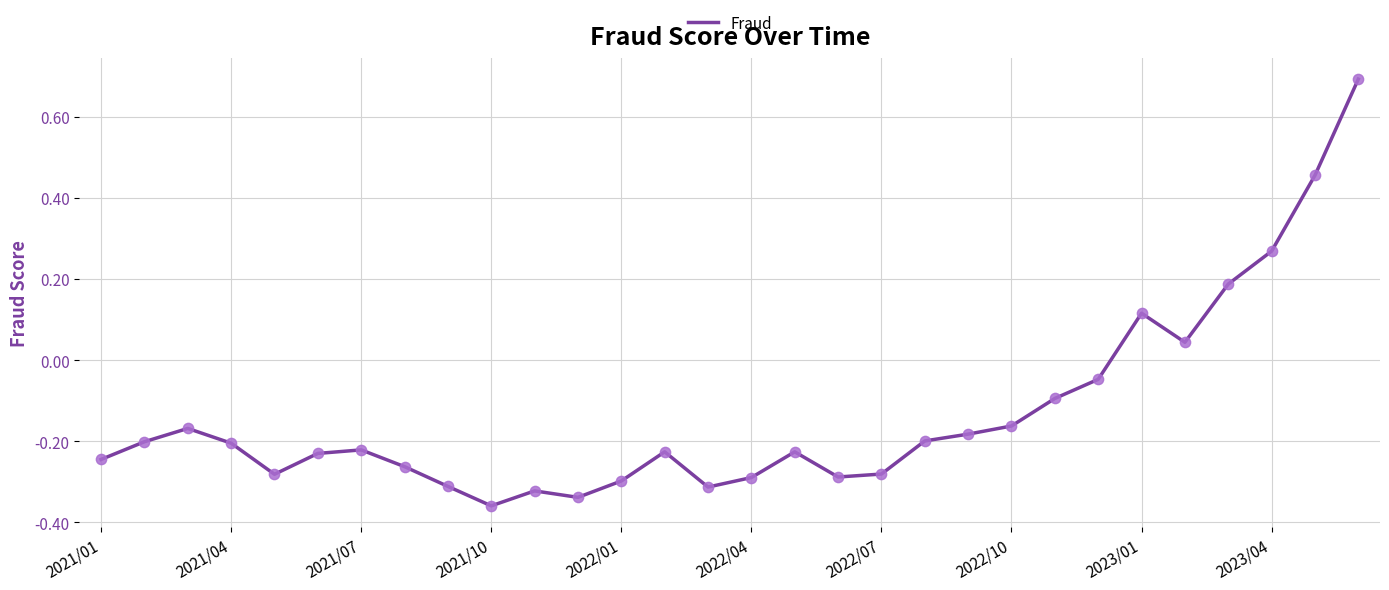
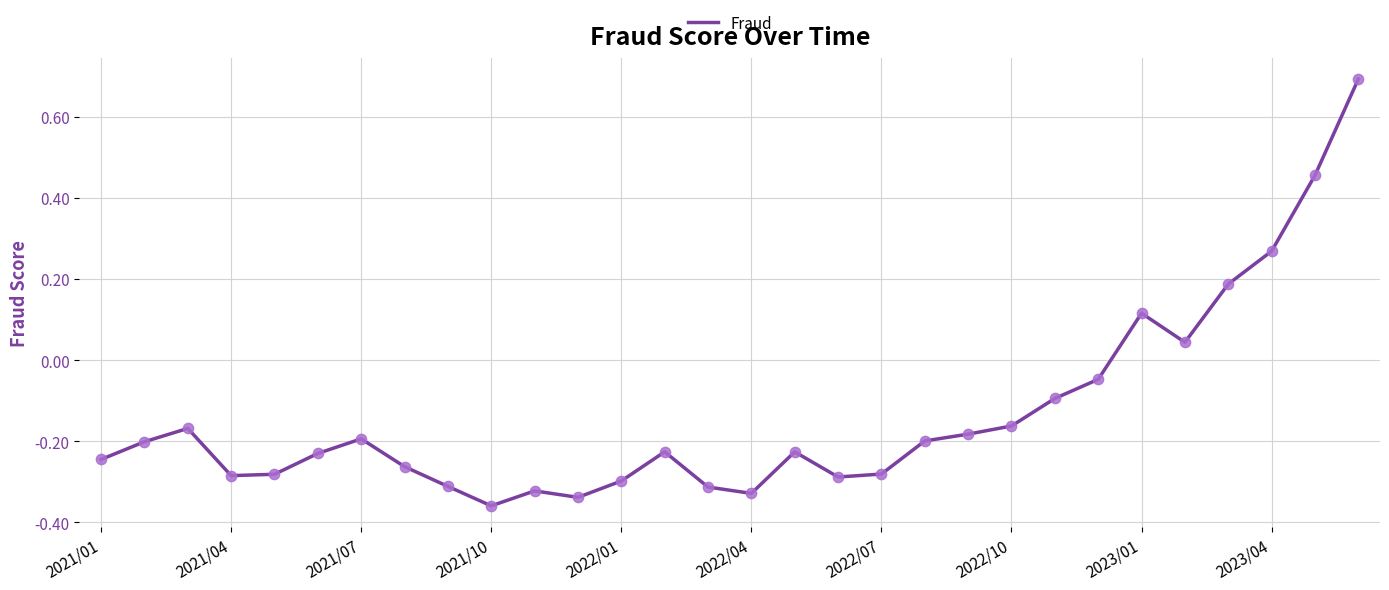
  {
    "2021/01": -0.24,
-   "2021/04": -0.20,
-   "2021/07": -0.22,
+   "2021/04": -0.28,
+   "2021/07": -0.19,
    "2021/10": -0.36,
    "2022/01": -0.30,
-   "2022/04": -0.29,
+   "2022/04": -0.33,
    "2022/07": -0.28,
    "2022/10": -0.16,
    "2023/01": 0.12,
    "2023/04": 0.27
  }
